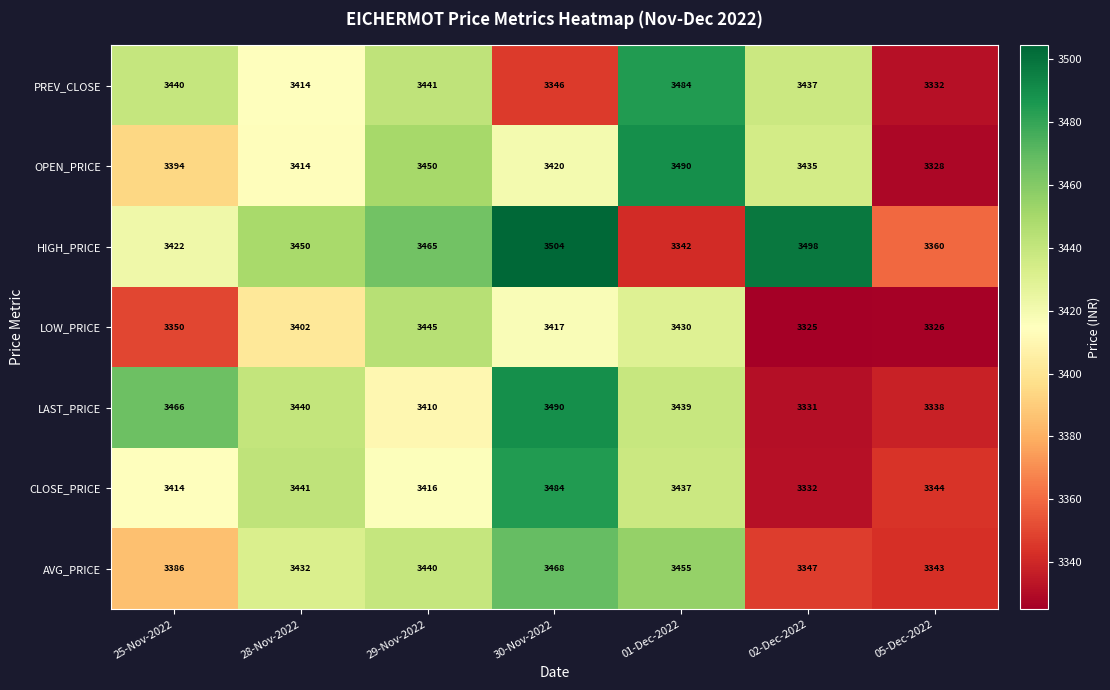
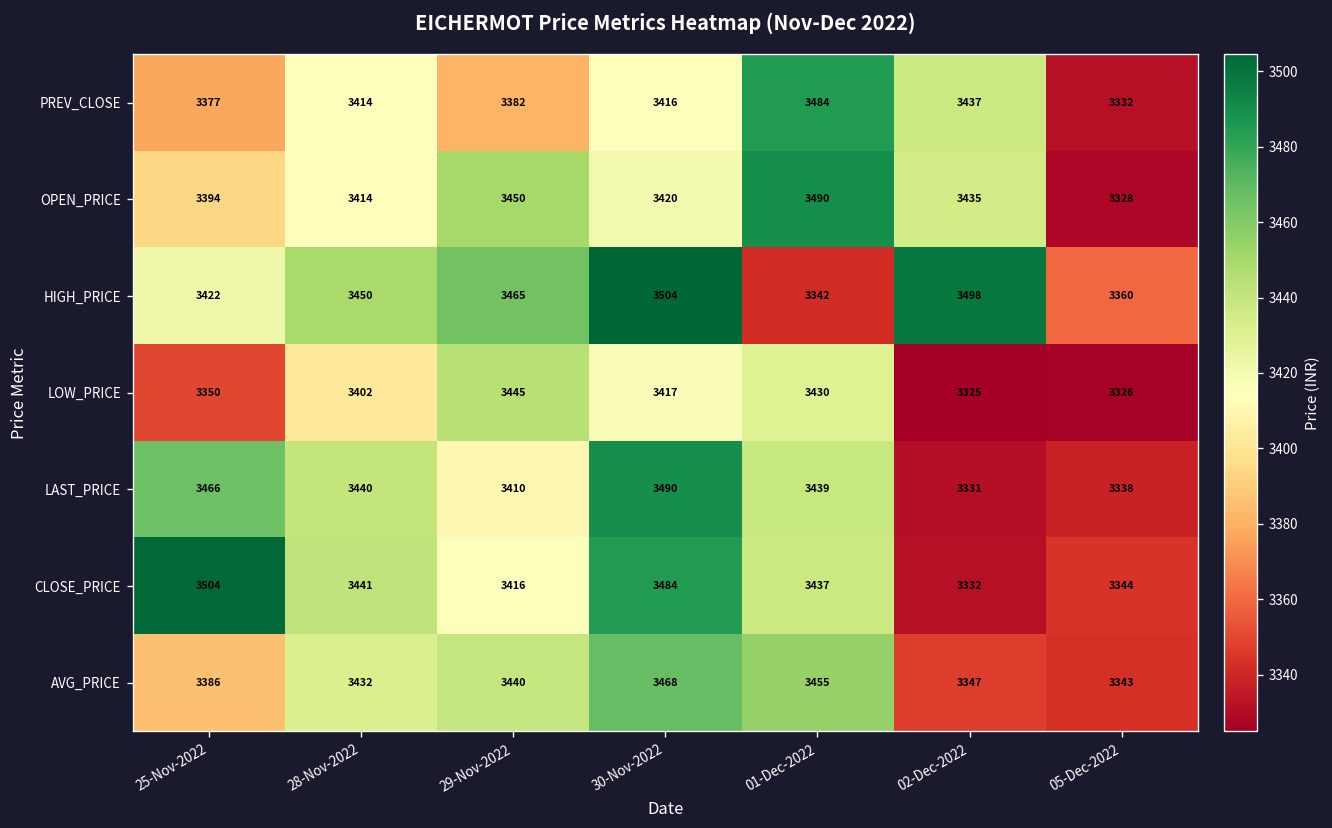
  {
    "PREV_CLOSE": {
-     "25-Nov-2022": 3440,
+     "25-Nov-2022": 3377,
      "28-Nov-2022": 3414,
-     "29-Nov-2022": 3441,
-     "30-Nov-2022": 3346,
+     "29-Nov-2022": 3382,
+     "30-Nov-2022": 3416,
      "01-Dec-2022": 3484,
      "02-Dec-2022": 3437,
      "05-Dec-2022": 3332
    },
    "OPEN_PRICE": {
      "25-Nov-2022": 3394,
      "28-Nov-2022": 3414,
      "29-Nov-2022": 3450,
      "30-Nov-2022": 3420,
      "01-Dec-2022": 3490,
      "02-Dec-2022": 3435,
      "05-Dec-2022": 3328
    },
    "HIGH_PRICE": {
      "25-Nov-2022": 3422,
      "28-Nov-2022": 3450,
      "29-Nov-2022": 3465,
      "30-Nov-2022": 3504,
      "01-Dec-2022": 3342,
      "02-Dec-2022": 3498,
      "05-Dec-2022": 3360
    },
    "LOW_PRICE": {
      "25-Nov-2022": 3350,
      "28-Nov-2022": 3402,
      "29-Nov-2022": 3445,
      "30-Nov-2022": 3417,
      "01-Dec-2022": 3430,
      "02-Dec-2022": 3325,
      "05-Dec-2022": 3326
    },
    "LAST_PRICE": {
      "25-Nov-2022": 3466,
      "28-Nov-2022": 3440,
      "29-Nov-2022": 3410,
      "30-Nov-2022": 3490,
      "01-Dec-2022": 3439,
      "02-Dec-2022": 3331,
      "05-Dec-2022": 3338
    },
    "CLOSE_PRICE": {
-     "25-Nov-2022": 3414,
+     "25-Nov-2022": 3504,
      "28-Nov-2022": 3441,
      "29-Nov-2022": 3416,
      "30-Nov-2022": 3484,
      "01-Dec-2022": 3437,
      "02-Dec-2022": 3332,
      "05-Dec-2022": 3344
    },
    "AVG_PRICE": {
      "25-Nov-2022": 3386,
      "28-Nov-2022": 3432,
      "29-Nov-2022": 3440,
      "30-Nov-2022": 3468,
      "01-Dec-2022": 3455,
      "02-Dec-2022": 3347,
      "05-Dec-2022": 3343
    }
  }
